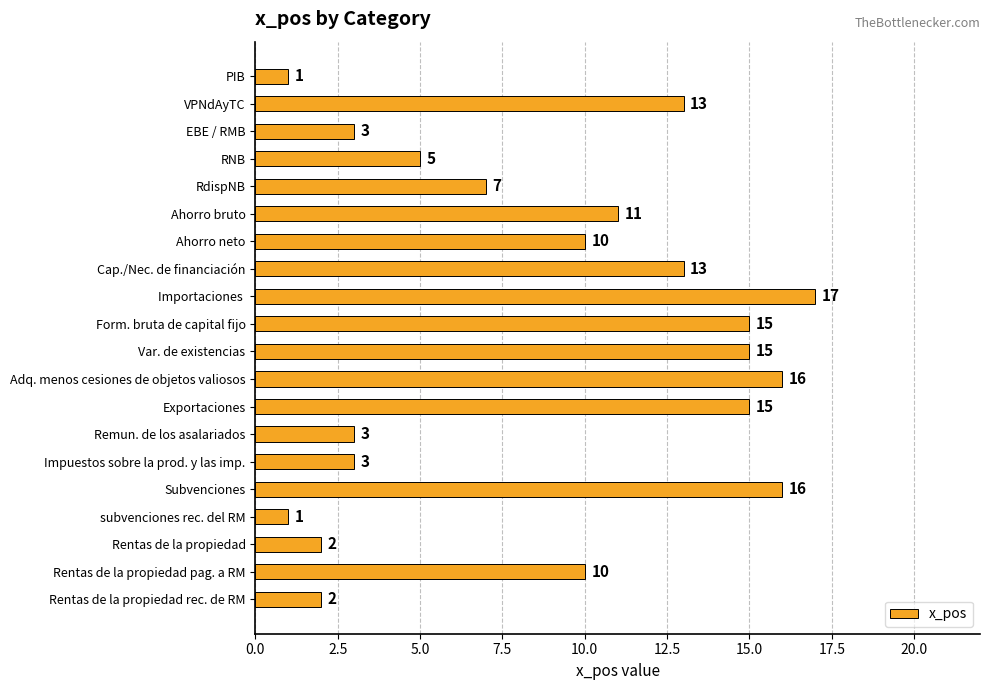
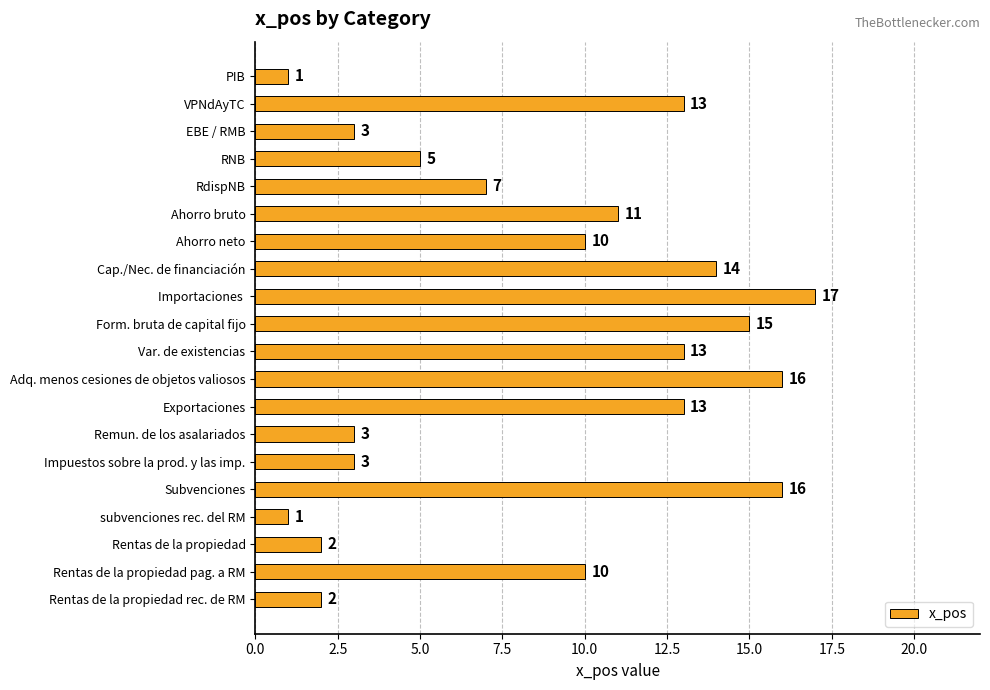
  {
    "PIB": 1,
    "VPNdAyTC": 13,
    "EBE / RMB": 3,
    "RNB": 5,
    "RdispNB": 7,
    "Ahorro bruto": 11,
    "Ahorro neto": 10,
-   "Cap./Nec. de financiación": 13,
+   "Cap./Nec. de financiación": 14,
    "Importaciones": 17,
    "Form. bruta de capital fijo": 15,
-   "Var. de existencias": 15,
+   "Var. de existencias": 13,
    "Adq. menos cesiones de objetos valiosos": 16,
-   "Exportaciones": 15,
+   "Exportaciones": 13,
    "Remun. de los asalariados": 3,
    "Impuestos sobre la prod. y las imp.": 3,
    "Subvenciones": 16,
    "subvenciones rec. del RM": 1,
    "Rentas de la propiedad": 2,
    "Rentas de la propiedad pag. a RM": 10,
    "Rentas de la propiedad rec. de RM": 2
  }
